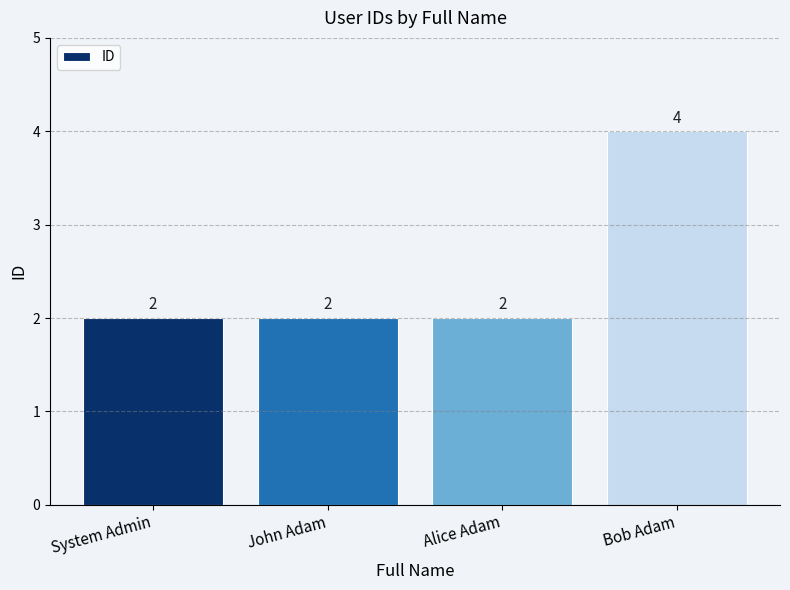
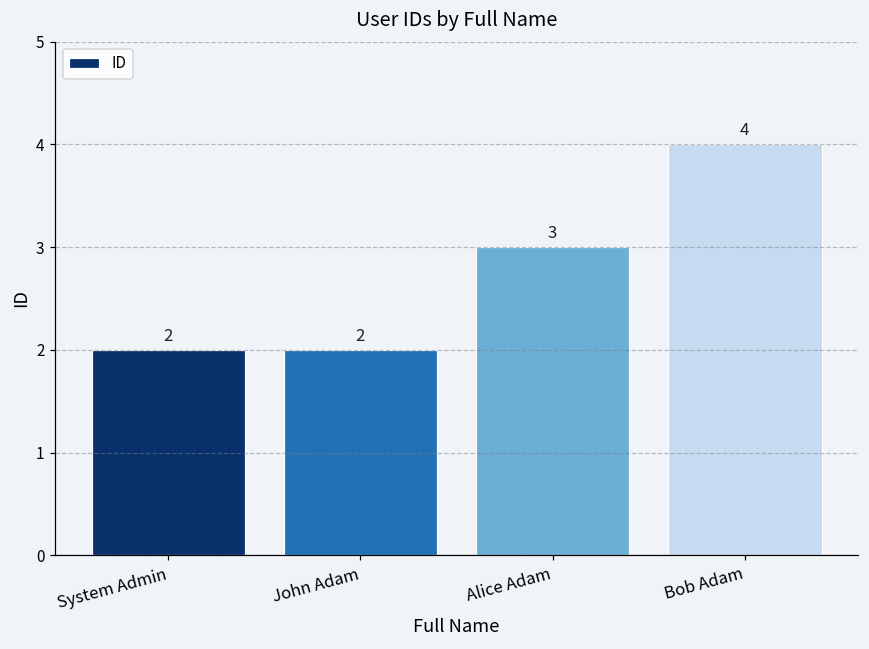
  {
    "System Admin": 2,
    "John Adam": 2,
-   "Alice Adam": 2,
+   "Alice Adam": 3,
    "Bob Adam": 4
  }
